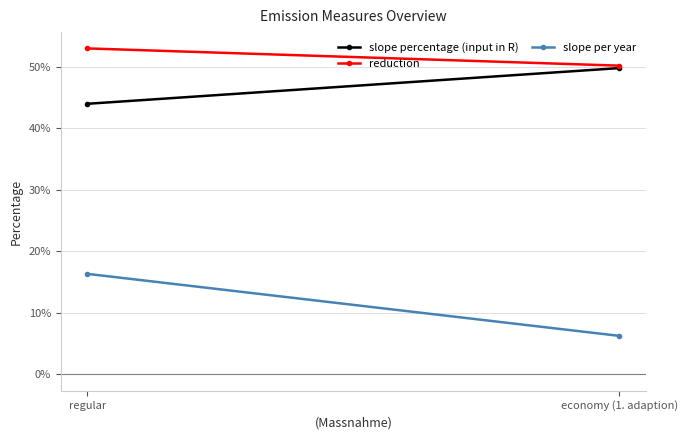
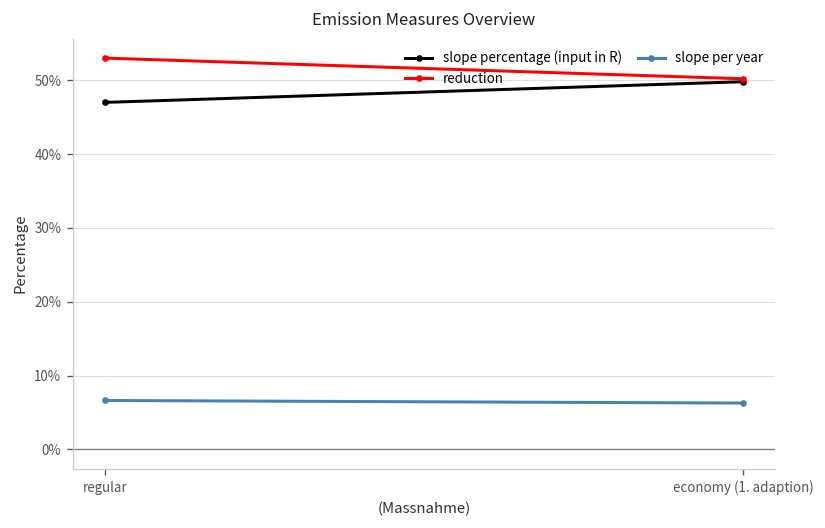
  {
    "slope percentage (input in R)": {
-     "regular": "44%"
+     "regular": "47%"
    },
    "reduction": {
      "regular": "53%"
    },
    "slope per year": {
-     "regular": "16%",
+     "regular": "7%",
      "economy (1. adaption)": "6%"
    }
  }
